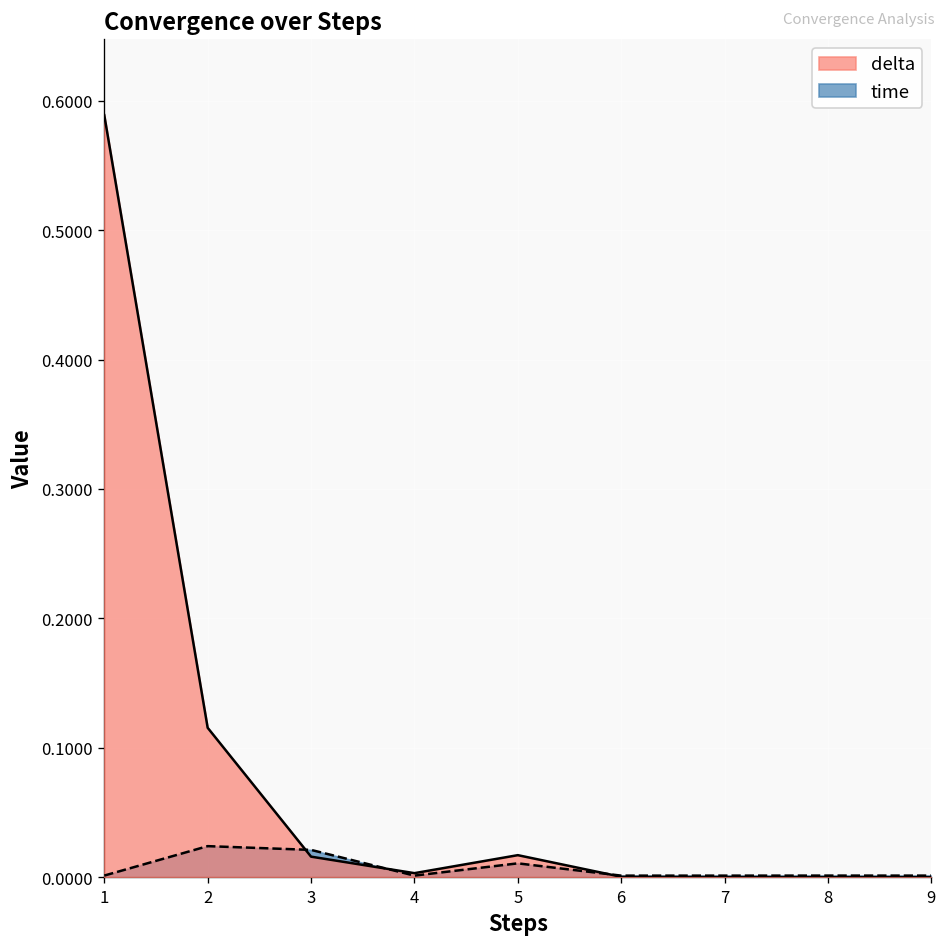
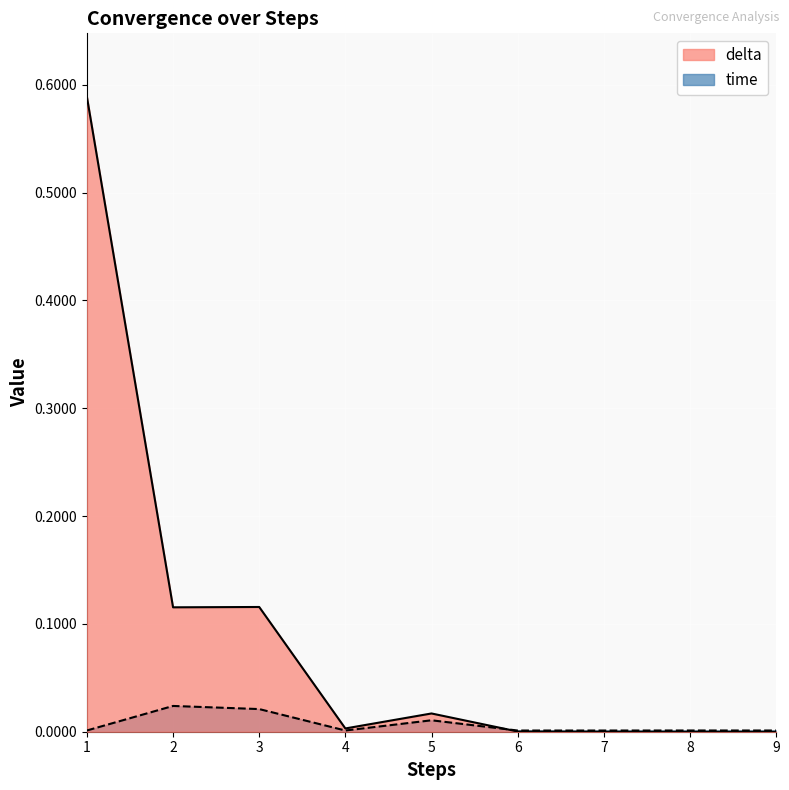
  {
    "delta": {
      "1": 0.589,
      "2": 0.115,
-     "3": 0.016,
+     "3": 0.116,
      "5": 0.017
    },
    "time": {
      "1": 0.001,
      "2": 0.024,
      "3": 0.021,
      "5": 0.011
    }
  }
